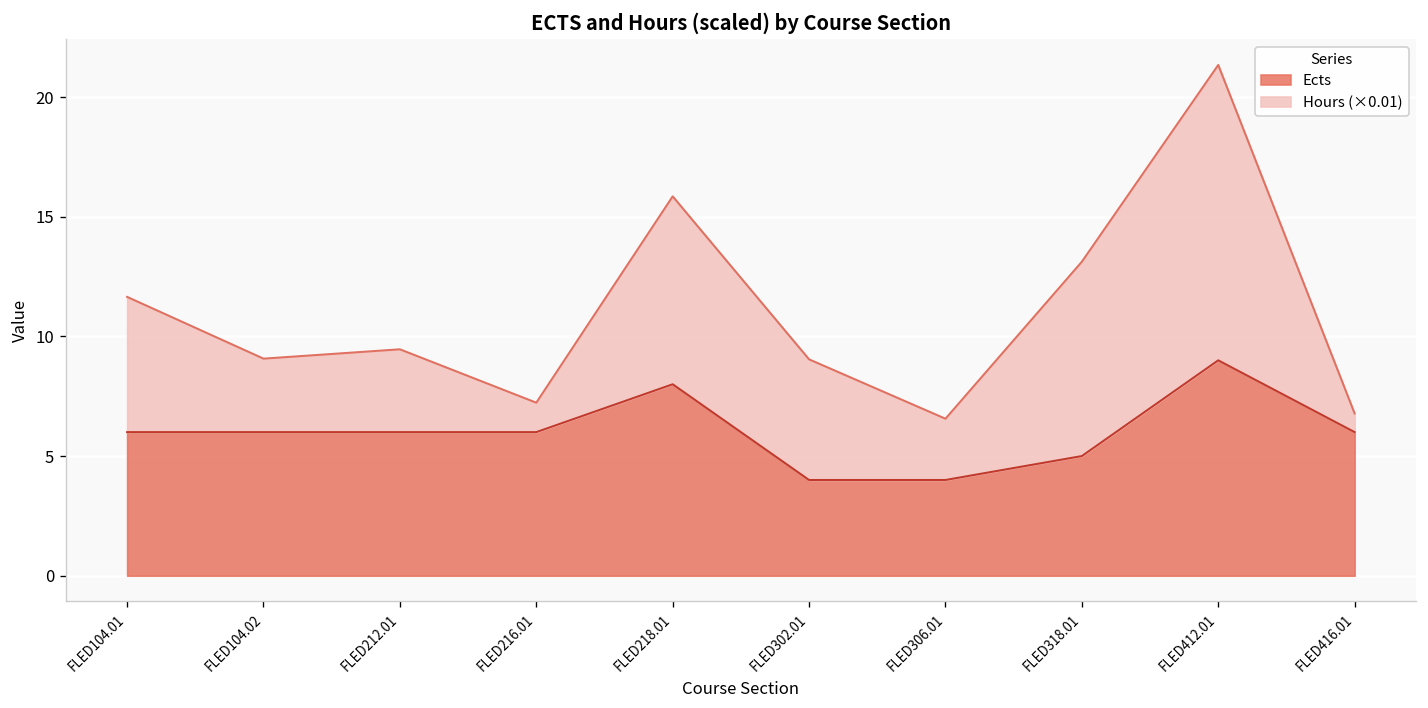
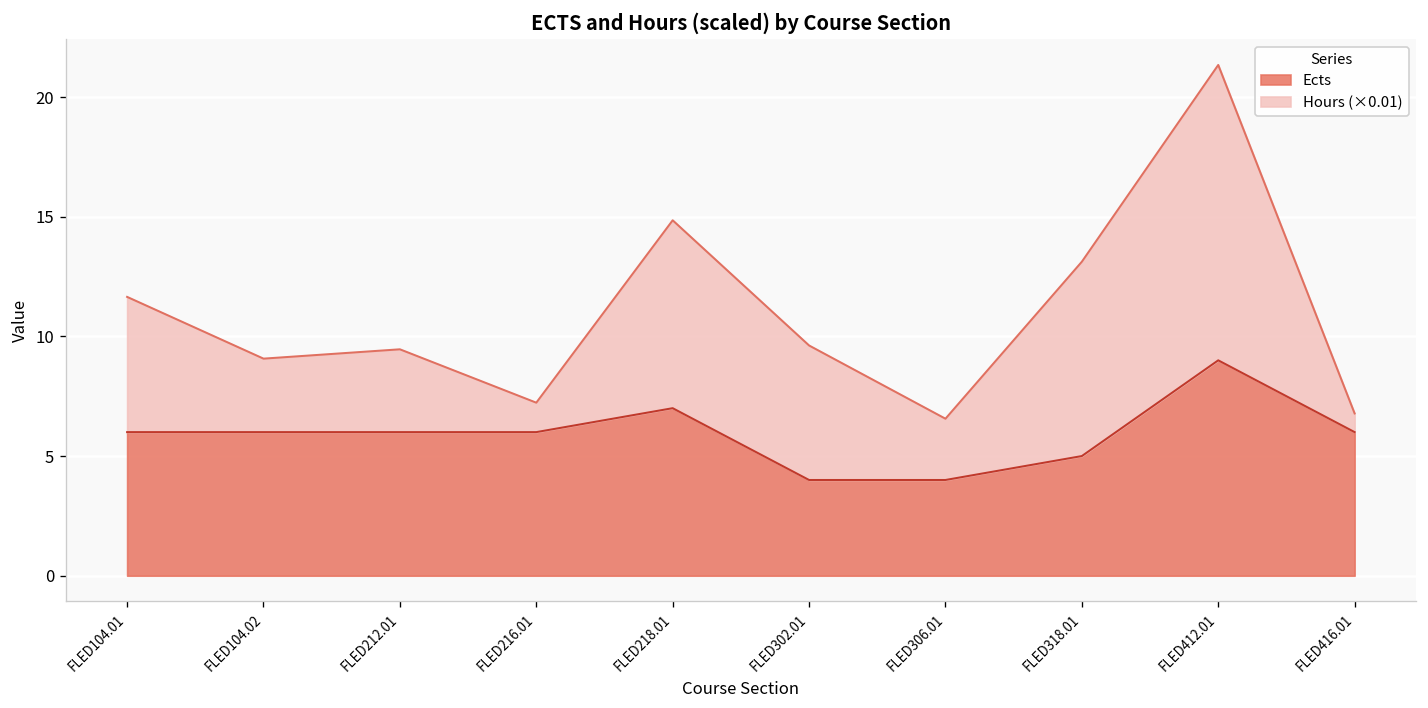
  {
    "Ects": {
      "FLED104.01": 6,
      "FLED104.02": 6,
      "FLED212.01": 6,
      "FLED216.01": 6,
-     "FLED218.01": 8,
+     "FLED218.01": 7,
      "FLED302.01": 4,
      "FLED306.01": 4,
      "FLED318.01": 5,
      "FLED412.01": 9,
      "FLED416.01": 6
    },
    "Hours (×0.01)": {
      "FLED104.01": 5.7,
      "FLED104.02": 3.1,
      "FLED212.01": 3.5,
      "FLED216.01": 1.2,
      "FLED218.01": 7.9,
-     "FLED302.01": 5.0,
+     "FLED302.01": 5.6,
      "FLED306.01": 2.6,
      "FLED318.01": 8.1,
      "FLED412.01": 12.3,
      "FLED416.01": 0.8
    }
  }
